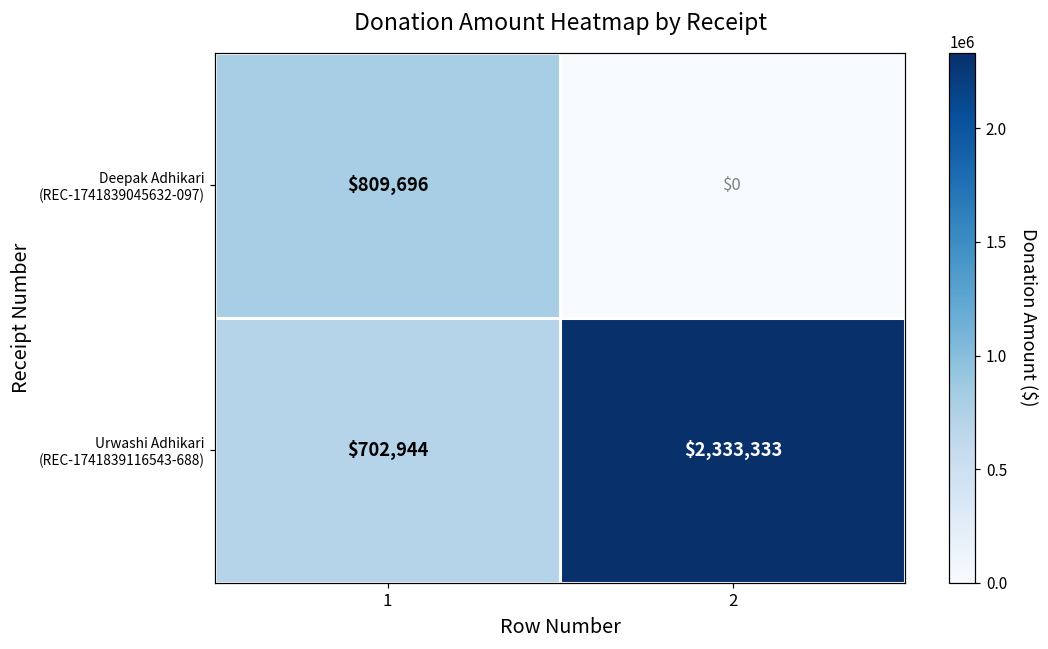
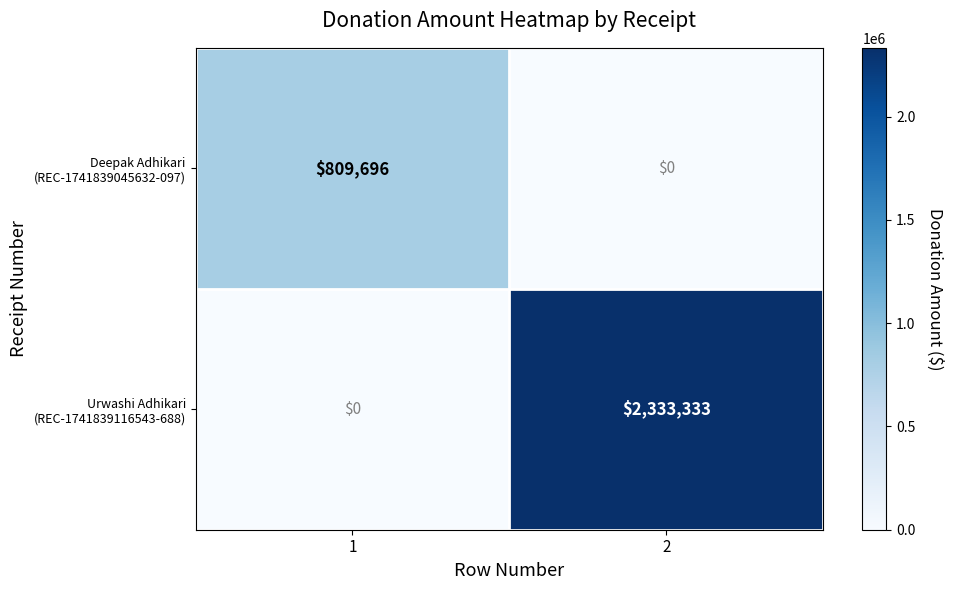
  {
    "Deepak Adhikari (REC-1741839045632-097)": {
      "1": "$809,696",
      "2": "$0"
    },
    "Urwashi Adhikari (REC-1741839116543-688)": {
-     "1": "$702,944",
+     "1": "$0",
      "2": "$2,333,333"
    }
  }
